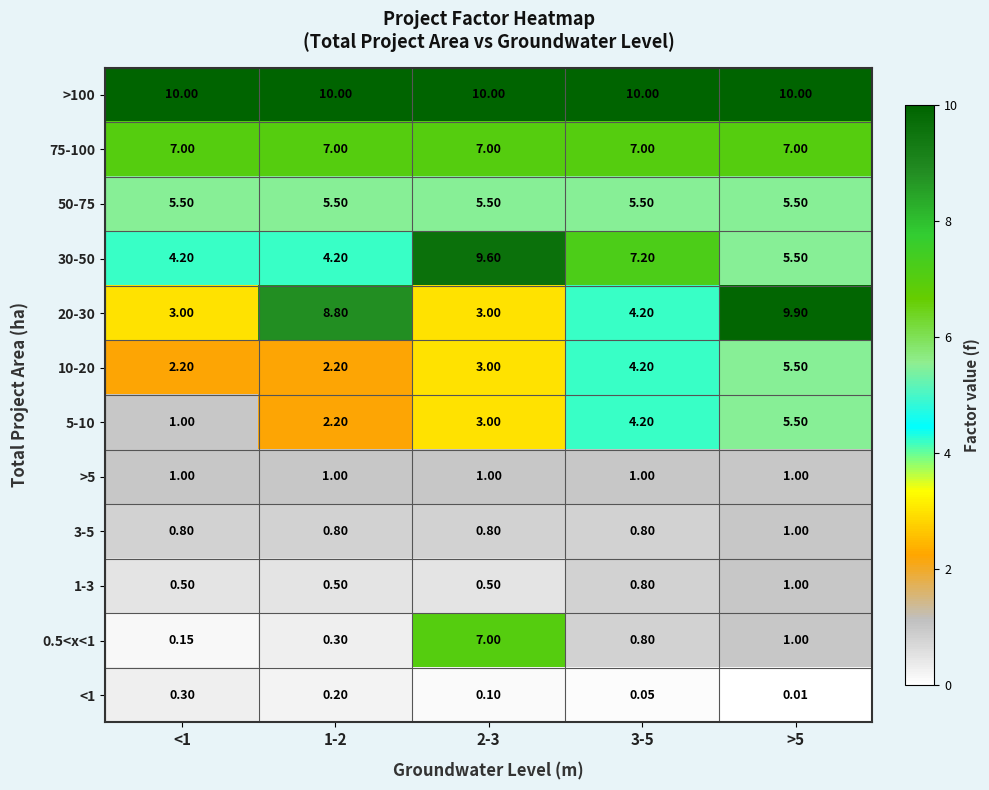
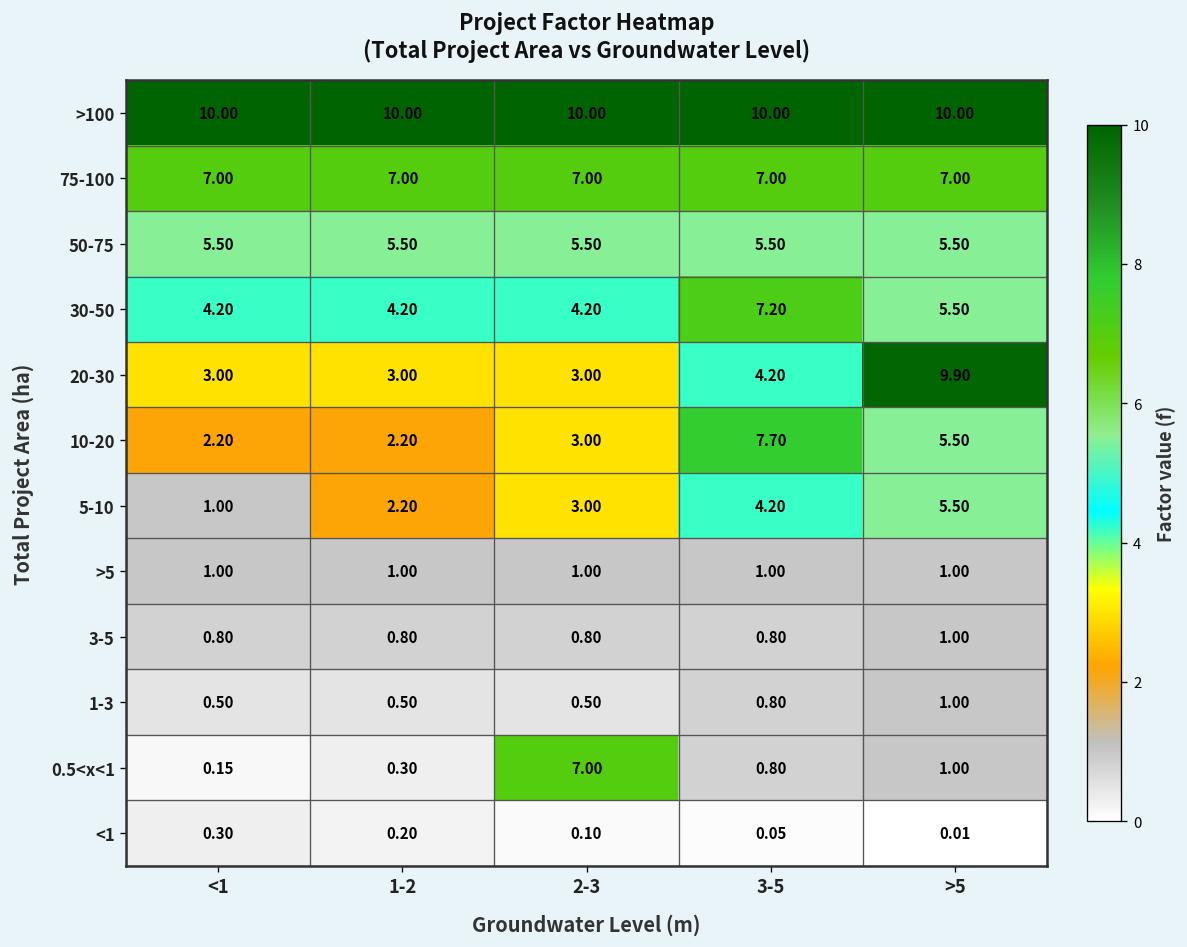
  {
    ">100": {
      "<1": 10.00,
      "1-2": 10.00,
      "2-3": 10.00,
      "3-5": 10.00,
      ">5": 10.00
    },
    "75-100": {
      "<1": 7.00,
      "1-2": 7.00,
      "2-3": 7.00,
      "3-5": 7.00,
      ">5": 7.00
    },
    "50-75": {
      "<1": 5.50,
      "1-2": 5.50,
      "2-3": 5.50,
      "3-5": 5.50,
      ">5": 5.50
    },
    "30-50": {
      "<1": 4.20,
      "1-2": 4.20,
-     "2-3": 9.60,
+     "2-3": 4.20,
      "3-5": 7.20,
      ">5": 5.50
    },
    "20-30": {
      "<1": 3.00,
-     "1-2": 8.80,
+     "1-2": 3.00,
      "2-3": 3.00,
      "3-5": 4.20,
      ">5": 9.90
    },
    "10-20": {
      "<1": 2.20,
      "1-2": 2.20,
      "2-3": 3.00,
-     "3-5": 4.20,
+     "3-5": 7.70,
      ">5": 5.50
    },
    "5-10": {
      "<1": 1.00,
      "1-2": 2.20,
      "2-3": 3.00,
      "3-5": 4.20,
      ">5": 5.50
    },
    ">5": {
      "<1": 1.00,
      "1-2": 1.00,
      "2-3": 1.00,
      "3-5": 1.00,
      ">5": 1.00
    },
    "3-5": {
      "<1": 0.80,
      "1-2": 0.80,
      "2-3": 0.80,
      "3-5": 0.80,
      ">5": 1.00
    },
    "1-3": {
      "<1": 0.50,
      "1-2": 0.50,
      "2-3": 0.50,
      "3-5": 0.80,
      ">5": 1.00
    },
    "0.5<x<1": {
      "<1": 0.15,
      "1-2": 0.30,
      "2-3": 7.00,
      "3-5": 0.80,
      ">5": 1.00
    },
    "<1": {
      "<1": 0.30,
      "1-2": 0.20,
      "2-3": 0.10,
      "3-5": 0.05,
      ">5": 0.01
    }
  }
